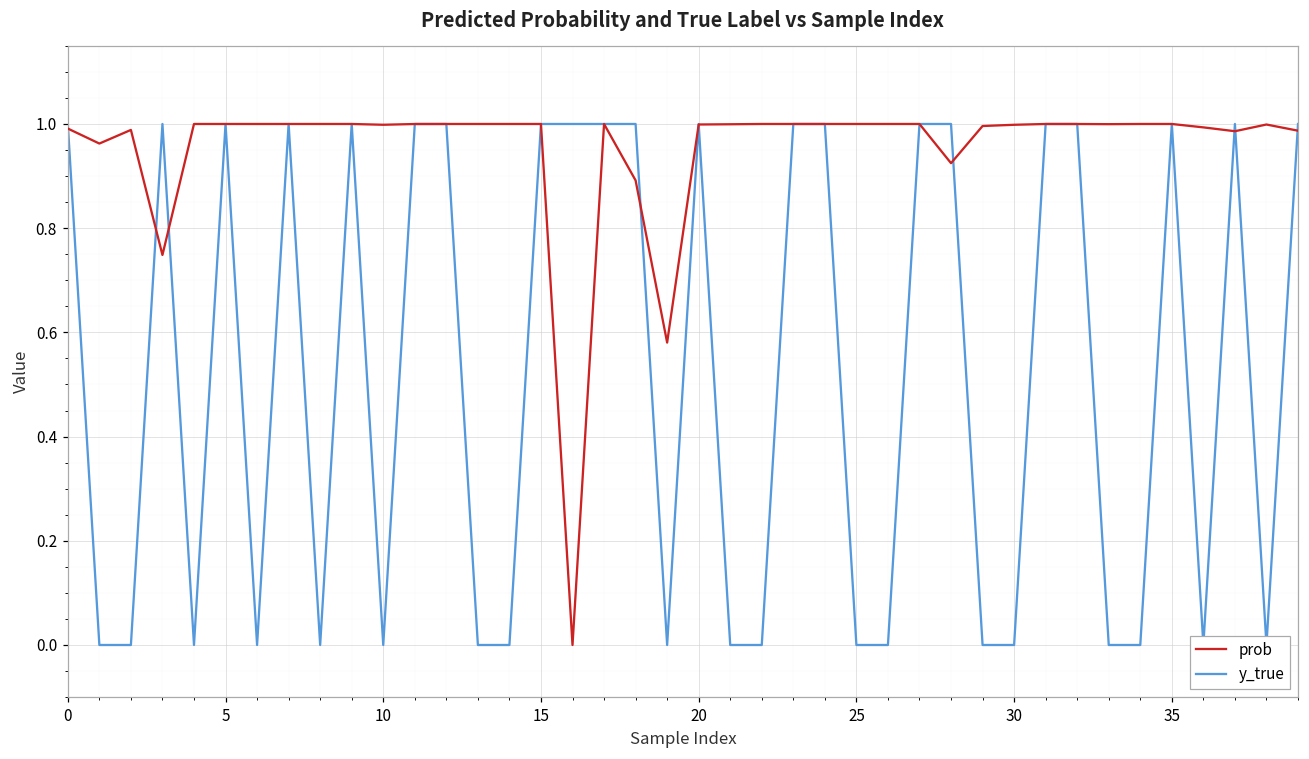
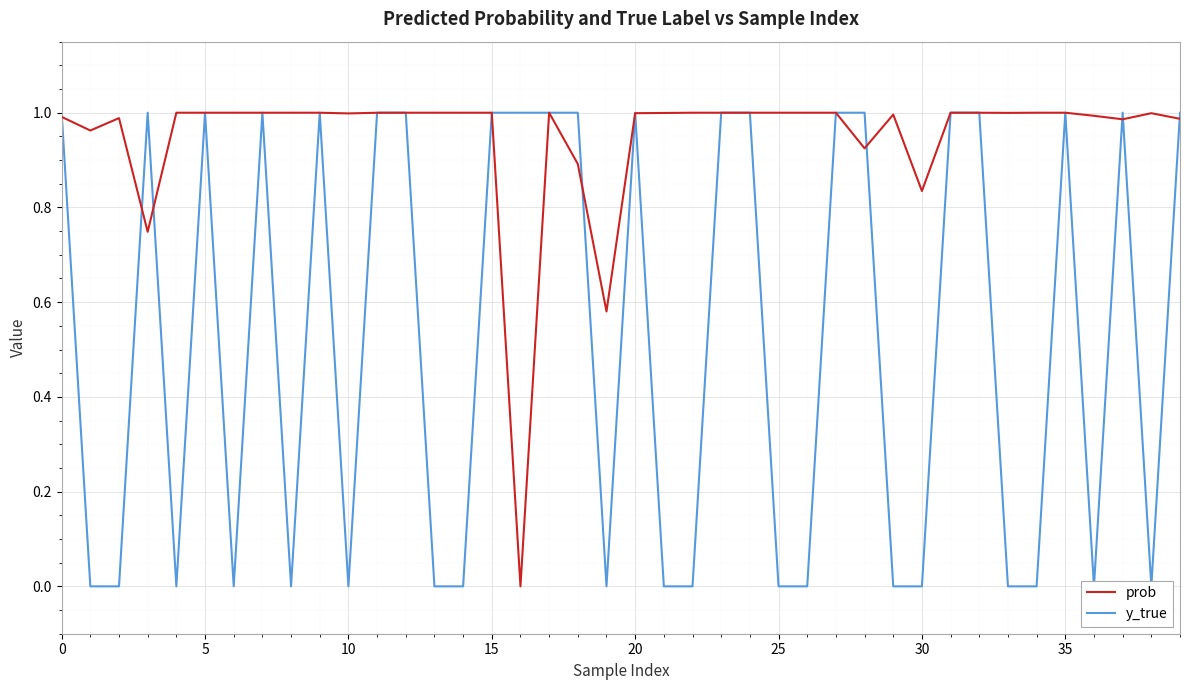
  {
    "prob": {
      "0": 0.99,
      "10": 1.00,
      "25": 1.00,
-     "30": 1.00
+     "30": 0.83
    },
    "y_true": {
      "0": 1.00,
      "10": 0.00,
      "25": 0.00,
      "30": 0.00
    }
  }
